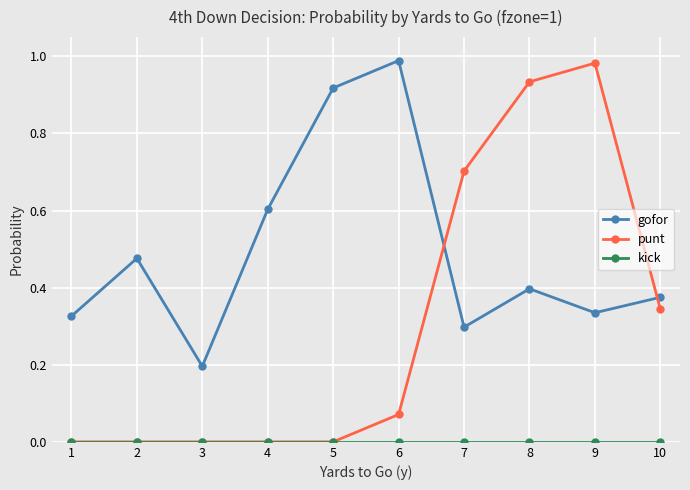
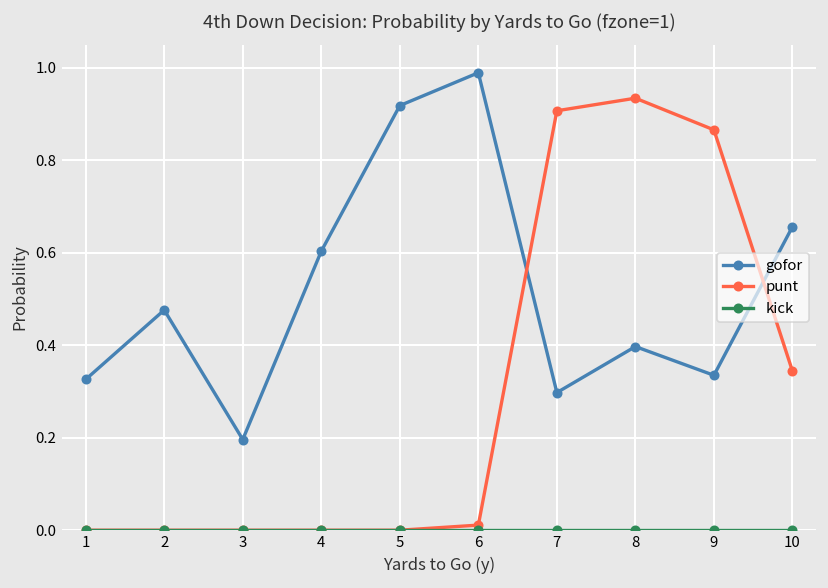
  {
    "gofor": {
      "1": 0.33,
      "2": 0.48,
      "3": 0.20,
      "4": 0.60,
      "5": 0.92,
      "6": 0.99,
      "7": 0.30,
      "8": 0.40,
      "9": 0.33,
-     "10": 0.38
+     "10": 0.66
    },
    "punt": {
-     "6": 0.07,
-     "7": 0.70,
+     "6": 0.01,
+     "7": 0.91,
      "8": 0.93,
-     "9": 0.98,
+     "9": 0.87,
      "10": 0.34
    },
    "kick": {
      "6": 0.00,
      "7": 0.00,
      "8": 0.00,
      "9": 0.00,
      "10": 0.00
    }
  }
